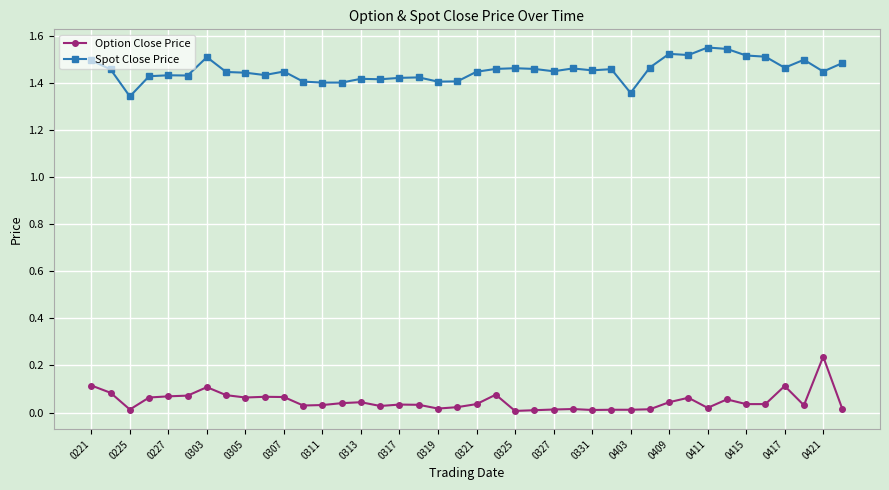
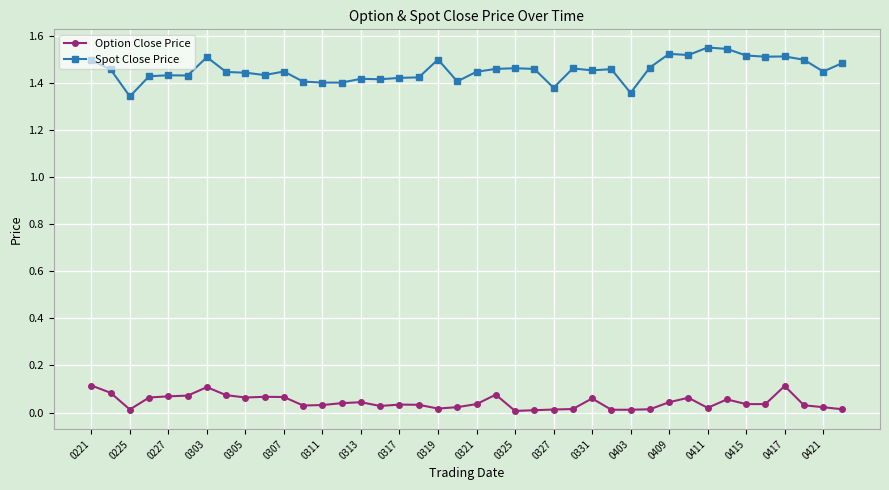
  {
    "Option Close Price": {
      "0221": 0.12,
      "0225": 0.01,
      "0227": 0.07,
      "0303": 0.11,
      "0305": 0.06,
      "0307": 0.07,
      "0311": 0.03,
      "0313": 0.04,
      "0317": 0.03,
      "0319": 0.02,
      "0321": 0.04,
      "0325": 0.01,
      "0327": 0.01,
-     "0331": 0.01,
+     "0331": 0.06,
      "0403": 0.01,
      "0409": 0.04,
      "0411": 0.02,
      "0415": 0.04,
      "0417": 0.11,
-     "0421": 0.24
+     "0421": 0.02
    },
    "Spot Close Price": {
      "0225": 1.34,
      "0227": 1.43,
      "0303": 1.51,
      "0305": 1.44,
      "0307": 1.45,
      "0311": 1.40,
      "0313": 1.42,
      "0317": 1.42,
-     "0319": 1.41,
+     "0319": 1.50,
      "0321": 1.45,
      "0325": 1.46,
-     "0327": 1.45,
+     "0327": 1.38,
      "0331": 1.45,
      "0403": 1.36,
      "0409": 1.52,
      "0411": 1.55,
      "0415": 1.52,
-     "0417": 1.47,
+     "0417": 1.51,
      "0421": 1.45
    }
  }
